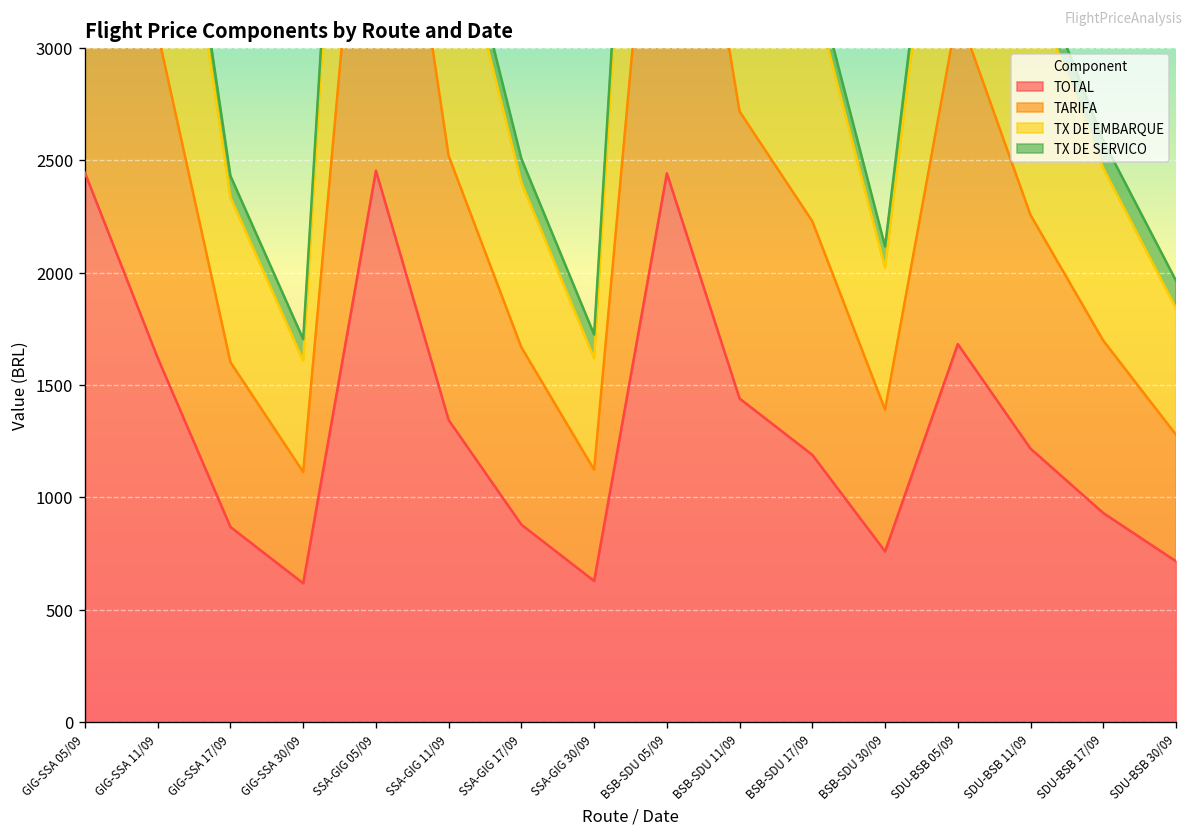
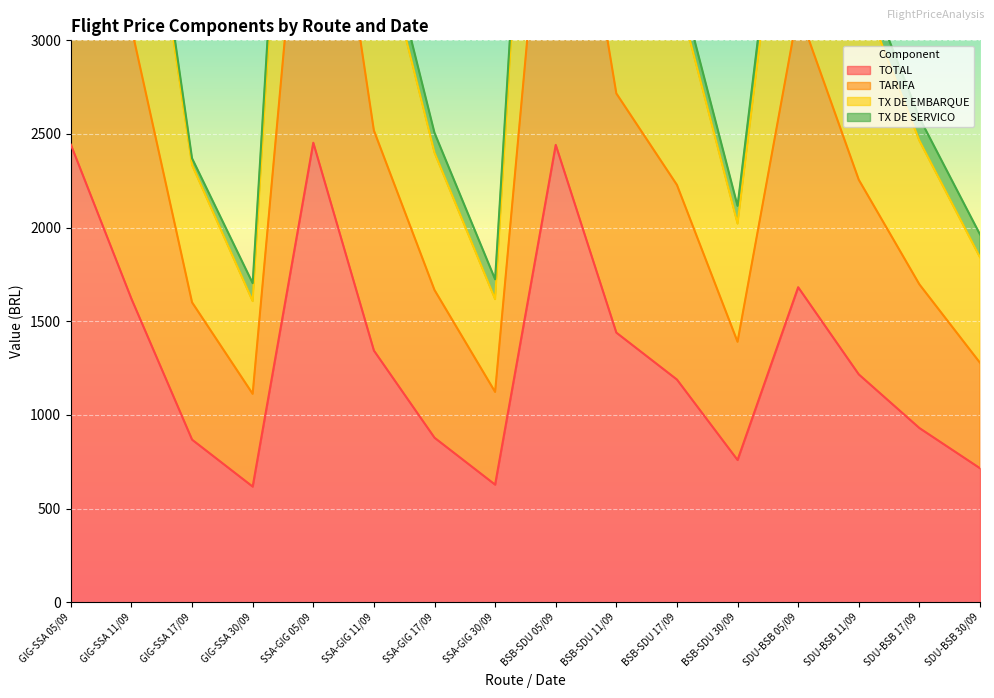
  {
    "TOTAL": {
      "GIG-SSA 05/09": 2440,
      "GIG-SSA 11/09": 1620,
      "GIG-SSA 17/09": 870,
      "GIG-SSA 30/09": 620,
      "SSA-GIG 05/09": 2450,
      "SSA-GIG 11/09": 1340,
      "SSA-GIG 17/09": 880,
      "SSA-GIG 30/09": 630,
      "BSB-SDU 05/09": 2440,
      "BSB-SDU 11/09": 1440,
      "BSB-SDU 17/09": 1190,
      "BSB-SDU 30/09": 760,
      "SDU-BSB 05/09": 1680,
      "SDU-BSB 11/09": 1220,
      "SDU-BSB 17/09": 930,
      "SDU-BSB 30/09": 720
    },
    "TARIFA": {
      "GIG-SSA 17/09": 730,
      "GIG-SSA 30/09": 500,
      "SSA-GIG 11/09": 1180,
      "SSA-GIG 17/09": 790,
      "SSA-GIG 30/09": 500,
      "BSB-SDU 11/09": 1280,
      "BSB-SDU 17/09": 1040,
      "BSB-SDU 30/09": 630,
      "SDU-BSB 11/09": 1040,
      "SDU-BSB 17/09": 770,
      "SDU-BSB 30/09": 560
    },
    "TX DE EMBARQUE": {
      "GIG-SSA 17/09": 730,
      "GIG-SSA 30/09": 500,
      "SSA-GIG 17/09": 730,
      "SSA-GIG 30/09": 500,
      "BSB-SDU 30/09": 630,
      "SDU-BSB 17/09": 770,
      "SDU-BSB 30/09": 560
    },
    "TX DE SERVICO": {
-     "GIG-SSA 17/09": 100,
+     "GIG-SSA 17/09": 40,
      "GIG-SSA 30/09": 100,
      "SSA-GIG 17/09": 110,
      "SSA-GIG 30/09": 110,
      "BSB-SDU 30/09": 90,
      "SDU-BSB 30/09": 120
    }
  }
